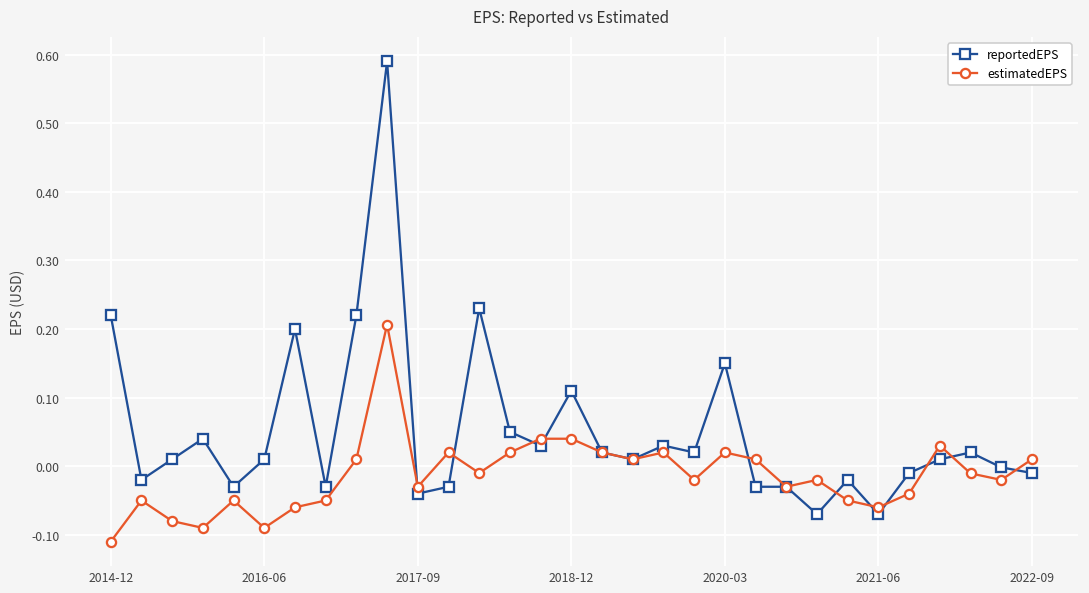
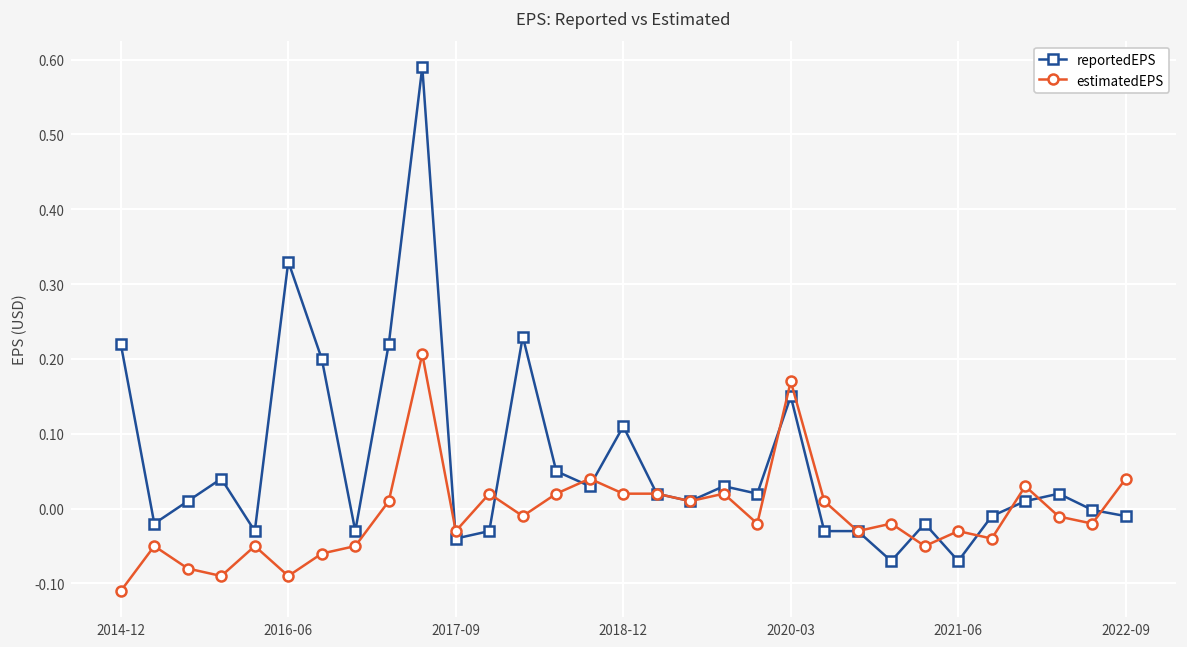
  {
    "reportedEPS": {
      "2014-12": 0.22,
-     "2016-06": 0.01,
+     "2016-06": 0.33,
      "2017-09": -0.04,
      "2018-12": 0.11,
      "2020-03": 0.15,
      "2021-06": -0.07,
      "2022-09": -0.01
    },
    "estimatedEPS": {
      "2014-12": -0.11,
      "2016-06": -0.09,
      "2017-09": -0.03,
-     "2018-12": 0.04,
-     "2020-03": 0.02,
-     "2021-06": -0.06,
-     "2022-09": 0.01
+     "2018-12": 0.02,
+     "2020-03": 0.17,
+     "2021-06": -0.03,
+     "2022-09": 0.04
    }
  }
